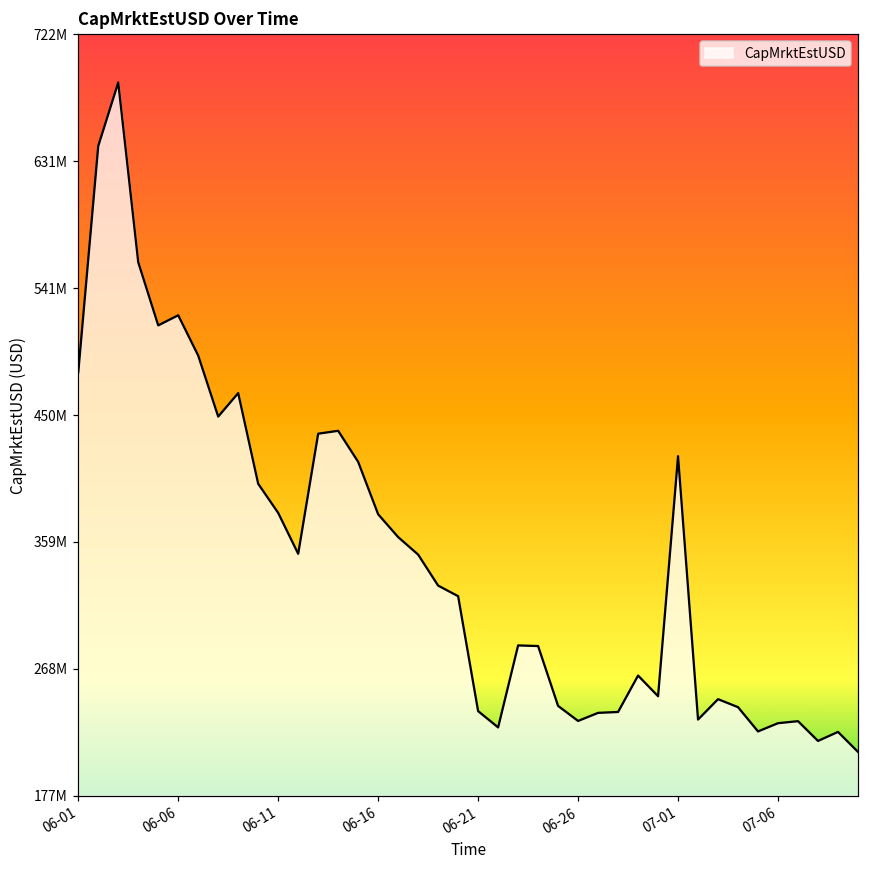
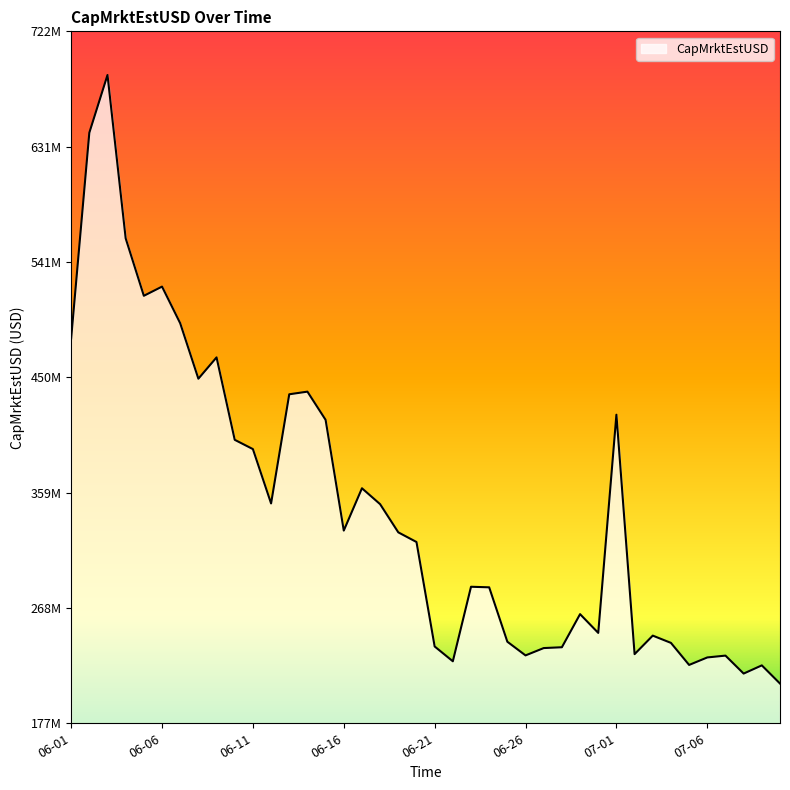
  {
    "06-01": 480000000,
    "06-06": 521000000,
-   "06-11": 380000000,
-   "06-16": 379000000,
+   "06-11": 393000000,
+   "06-16": 329000000,
    "06-21": 238000000,
    "06-26": 231000000,
    "07-01": 420000000,
    "07-06": 229000000
  }
